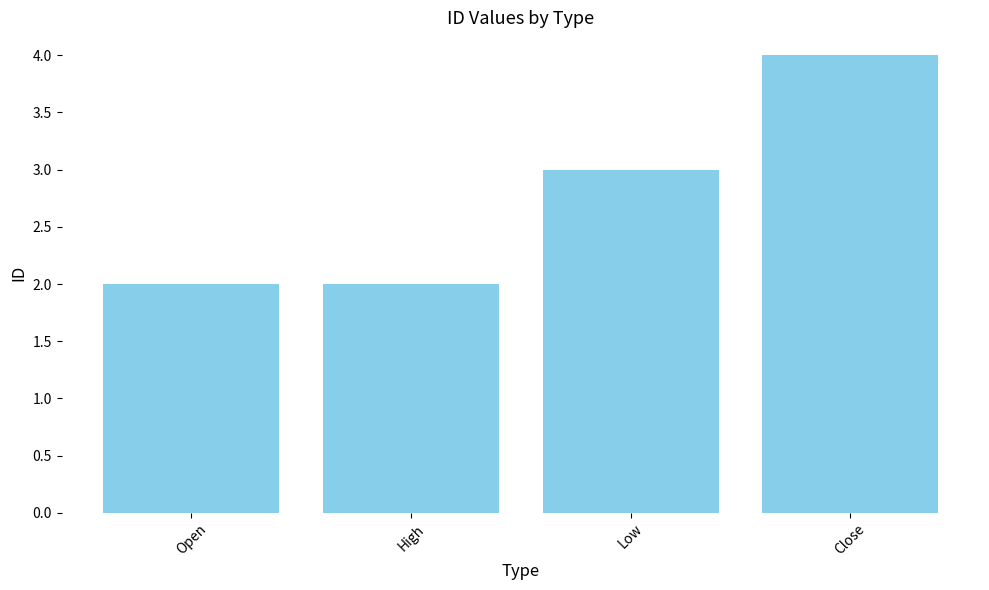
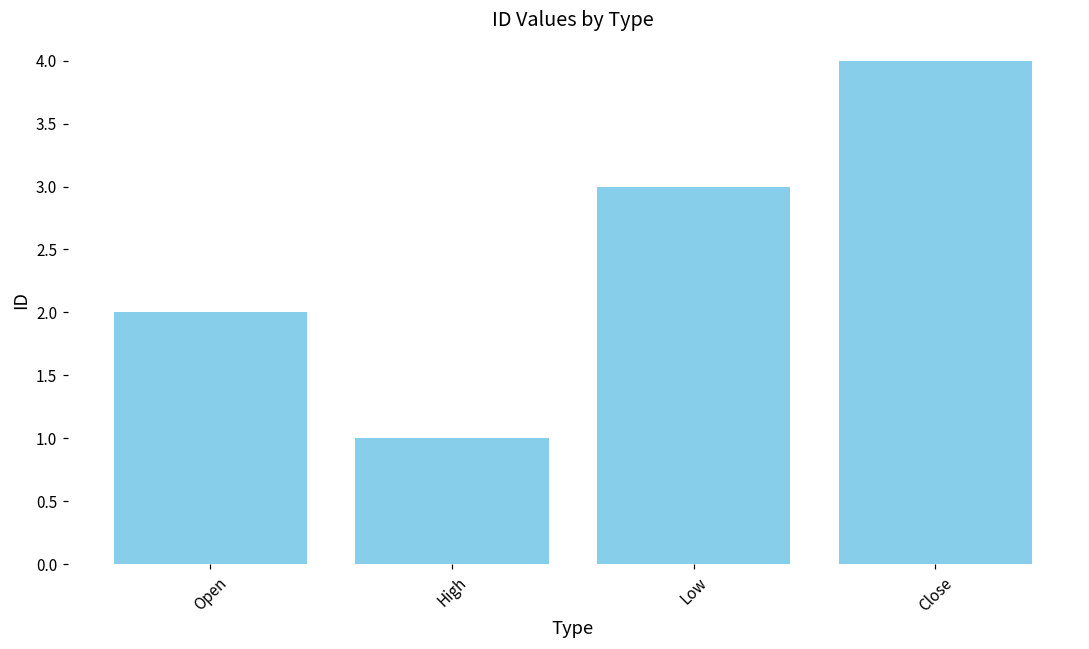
  {
    "Open": 2,
-   "High": 2,
+   "High": 1,
    "Low": 3,
    "Close": 4
  }
